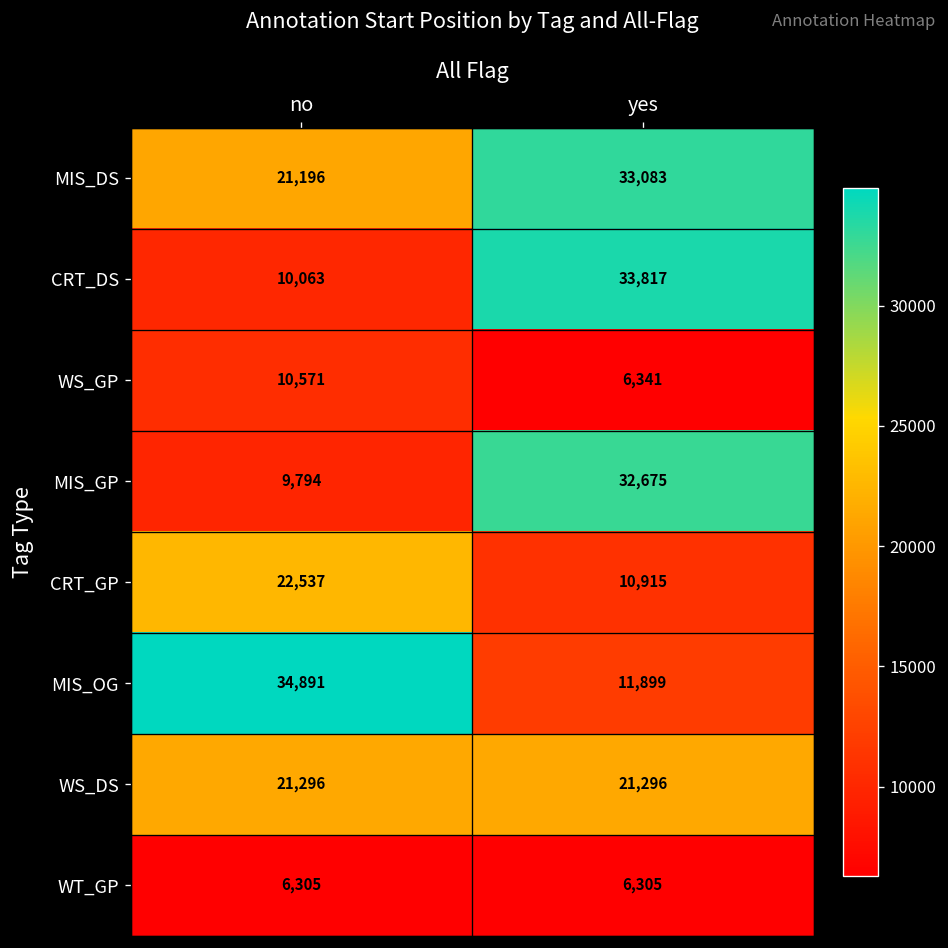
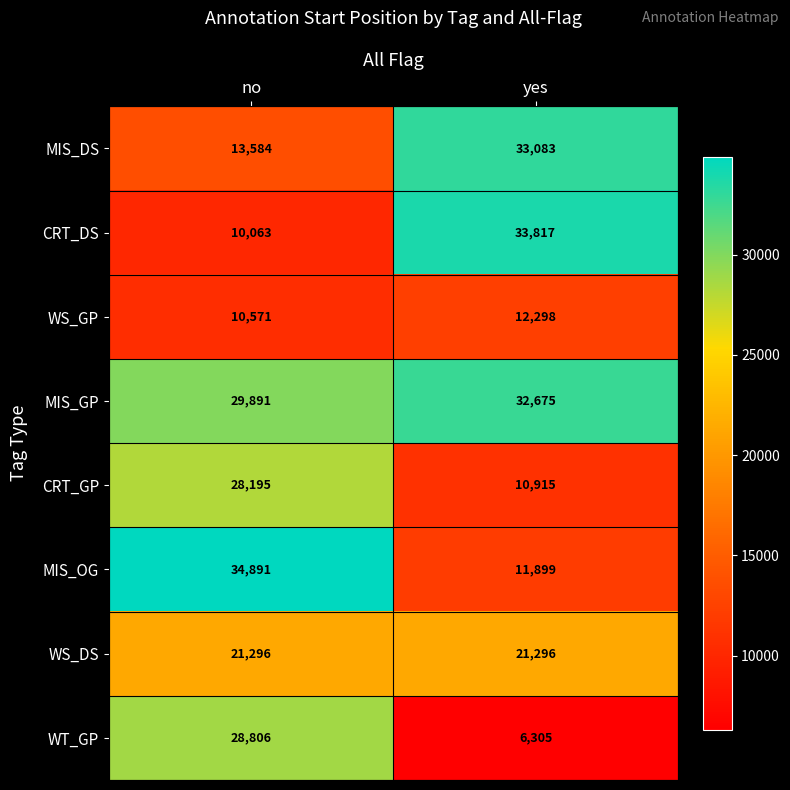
  {
    "MIS_DS": {
-     "no": "21,196",
+     "no": "13,584",
      "yes": "33,083"
    },
    "CRT_DS": {
      "no": "10,063",
      "yes": "33,817"
    },
    "WS_GP": {
      "no": "10,571",
-     "yes": "6,341"
+     "yes": "12,298"
    },
    "MIS_GP": {
-     "no": "9,794",
+     "no": "29,891",
      "yes": "32,675"
    },
    "CRT_GP": {
-     "no": "22,537",
+     "no": "28,195",
      "yes": "10,915"
    },
    "MIS_OG": {
      "no": "34,891",
      "yes": "11,899"
    },
    "WS_DS": {
      "no": "21,296",
      "yes": "21,296"
    },
    "WT_GP": {
-     "no": "6,305",
+     "no": "28,806",
      "yes": "6,305"
    }
  }
